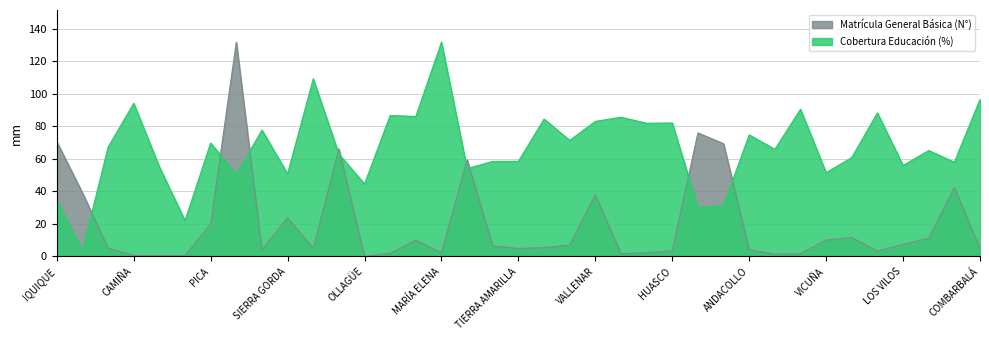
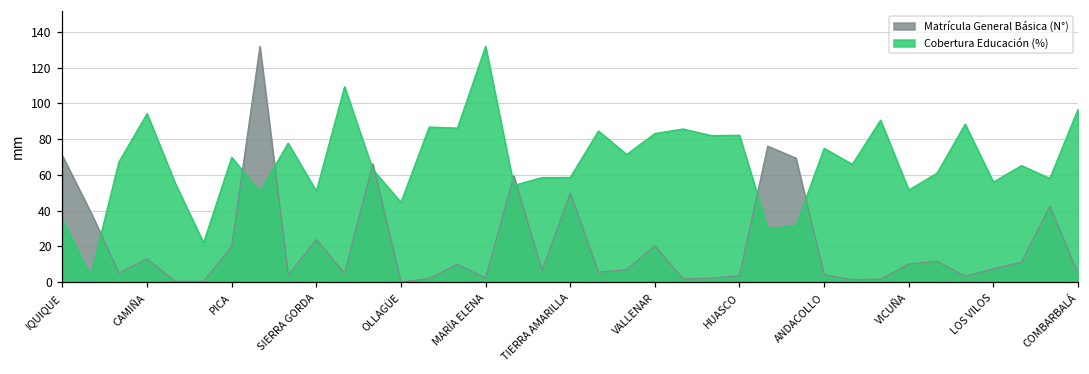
  {
    "Matrícula General Básica (N°)": {
      "IQUIQUE": 71,
-     "CAMIÑA": 1,
+     "CAMIÑA": 13,
      "PICA": 20,
      "SIERRA GORDA": 24,
      "OLLAGÜE": 0,
      "MARÍA ELENA": 2,
-     "TIERRA AMARILLA": 5,
-     "VALLENAR": 38,
+     "TIERRA AMARILLA": 50,
+     "VALLENAR": 20,
      "HUASCO": 4,
      "ANDACOLLO": 4,
      "VICUÑA": 10,
      "LOS VILOS": 7,
      "COMBARBALÁ": 5
    },
    "Cobertura Educación (%)": {
      "IQUIQUE": 35,
      "CAMIÑA": 94,
      "PICA": 70,
      "SIERRA GORDA": 51,
      "OLLAGÜE": 45,
      "MARÍA ELENA": 132,
      "TIERRA AMARILLA": 59,
      "VALLENAR": 83,
      "HUASCO": 82,
      "ANDACOLLO": 75,
      "VICUÑA": 52,
      "LOS VILOS": 56,
      "COMBARBALÁ": 97
    }
  }
